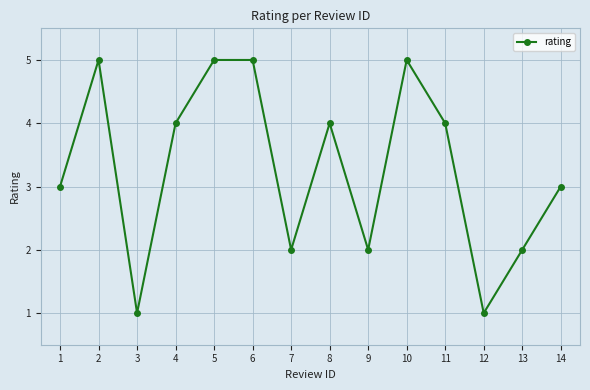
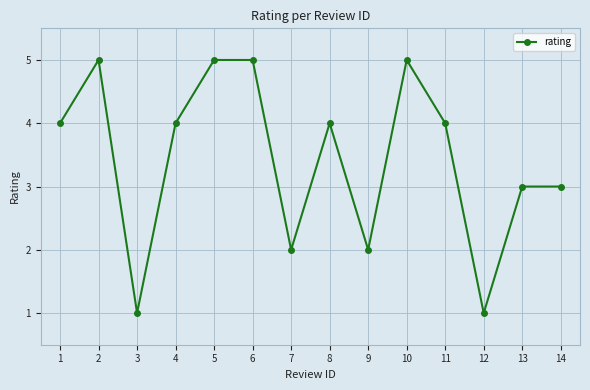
  {
-   "1": 3,
+   "1": 4,
    "2": 5,
    "3": 1,
    "4": 4,
    "5": 5,
    "6": 5,
    "7": 2,
    "8": 4,
    "9": 2,
    "10": 5,
    "11": 4,
    "12": 1,
-   "13": 2,
+   "13": 3,
    "14": 3
  }
